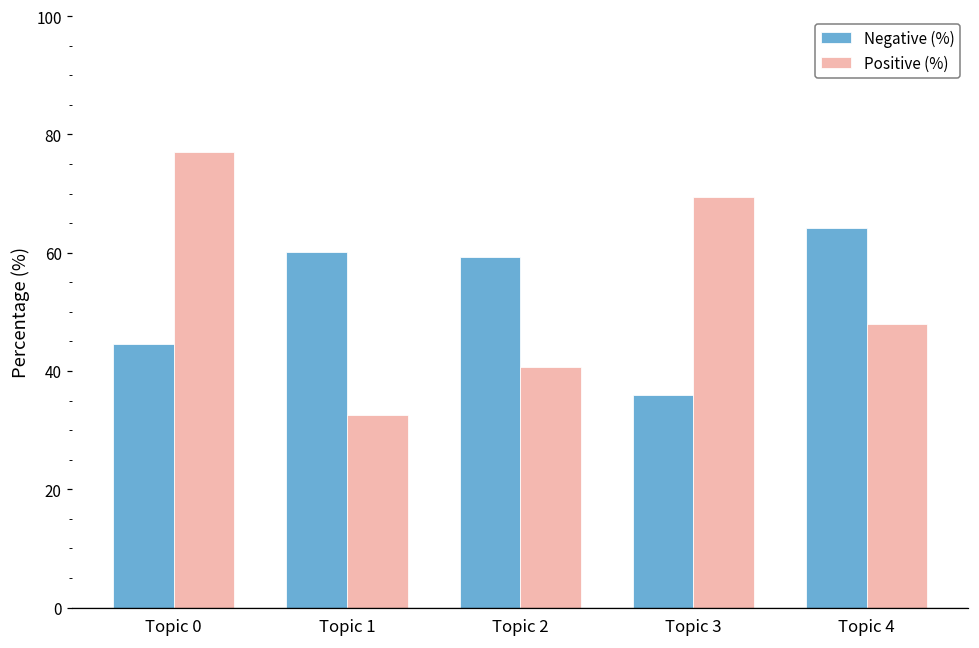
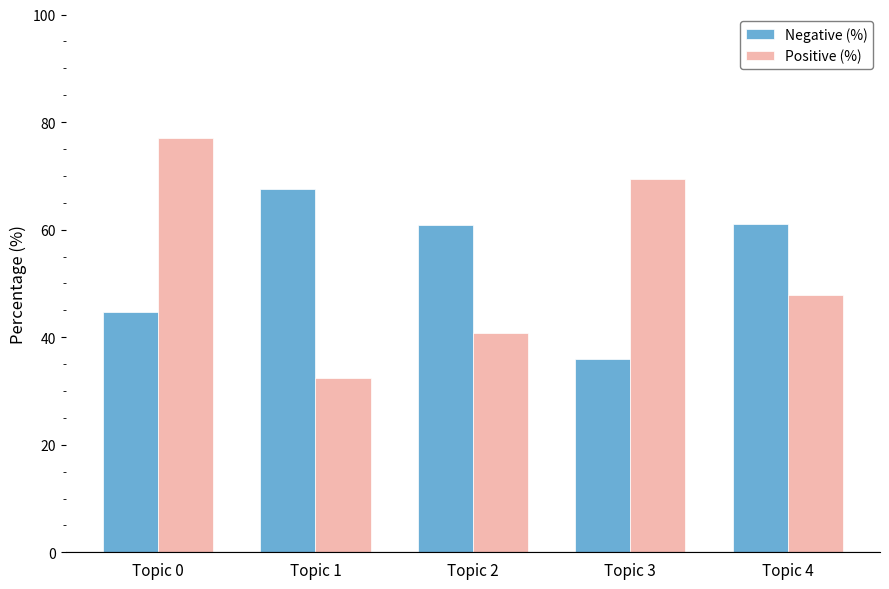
  {
    "Negative (%)": {
      "Topic 0": 45,
-     "Topic 1": 60,
-     "Topic 2": 59,
+     "Topic 1": 68,
+     "Topic 2": 61,
      "Topic 3": 36,
-     "Topic 4": 64
+     "Topic 4": 61
    },
    "Positive (%)": {
      "Topic 0": 77,
      "Topic 1": 32,
      "Topic 2": 41,
      "Topic 3": 69,
      "Topic 4": 48
    }
  }
